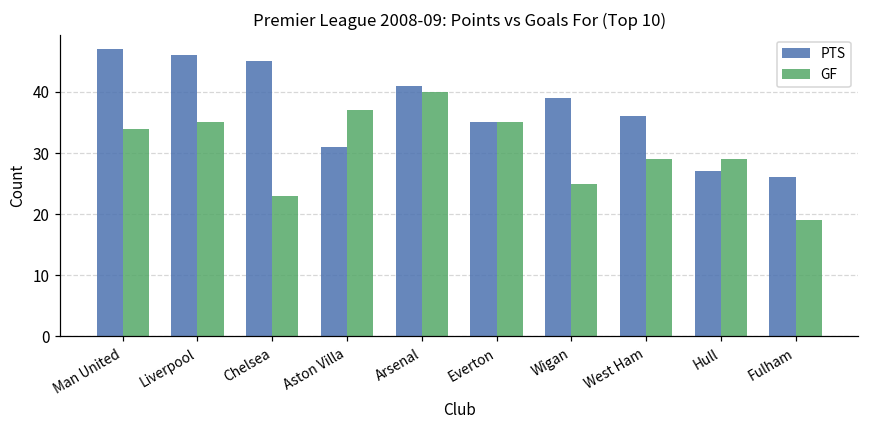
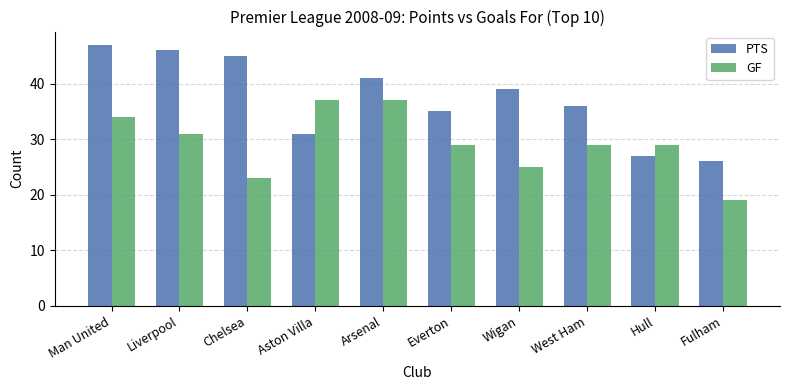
  {
    "PTS": {
      "Man United": 47,
      "Liverpool": 46,
      "Chelsea": 45,
      "Aston Villa": 31,
      "Arsenal": 41,
      "Everton": 35,
      "Wigan": 39,
      "West Ham": 36,
      "Hull": 27,
      "Fulham": 26
    },
    "GF": {
      "Man United": 34,
-     "Liverpool": 35,
+     "Liverpool": 31,
      "Chelsea": 23,
      "Aston Villa": 37,
-     "Arsenal": 40,
-     "Everton": 35,
+     "Arsenal": 37,
+     "Everton": 29,
      "Wigan": 25,
      "West Ham": 29,
      "Hull": 29,
      "Fulham": 19
    }
  }
